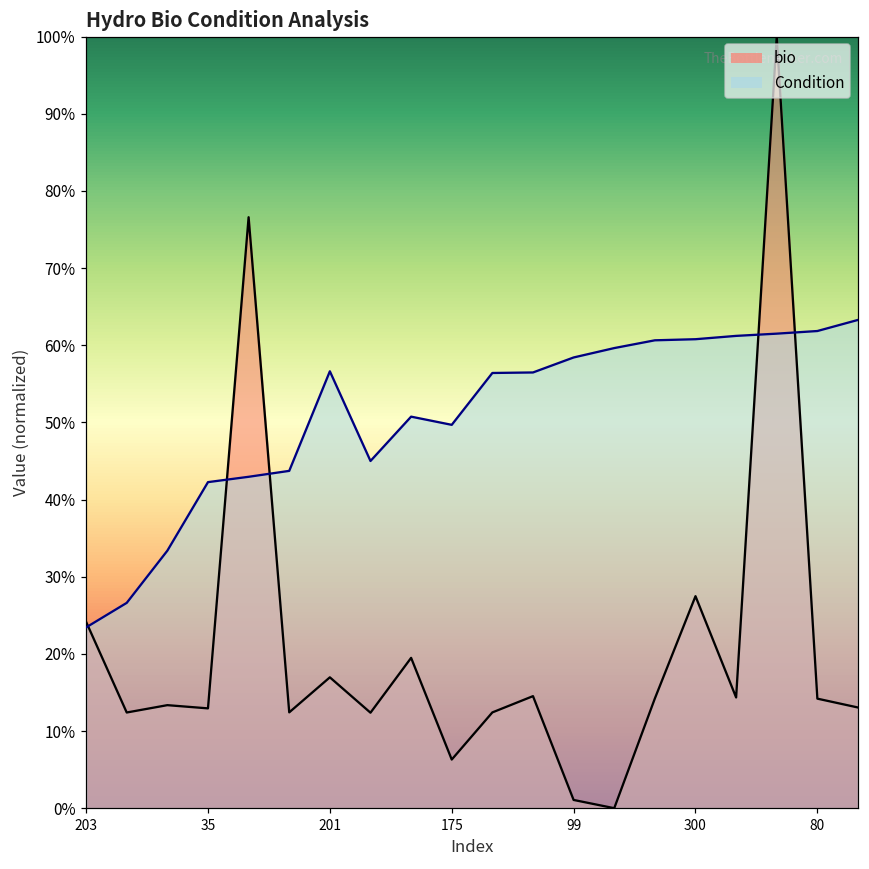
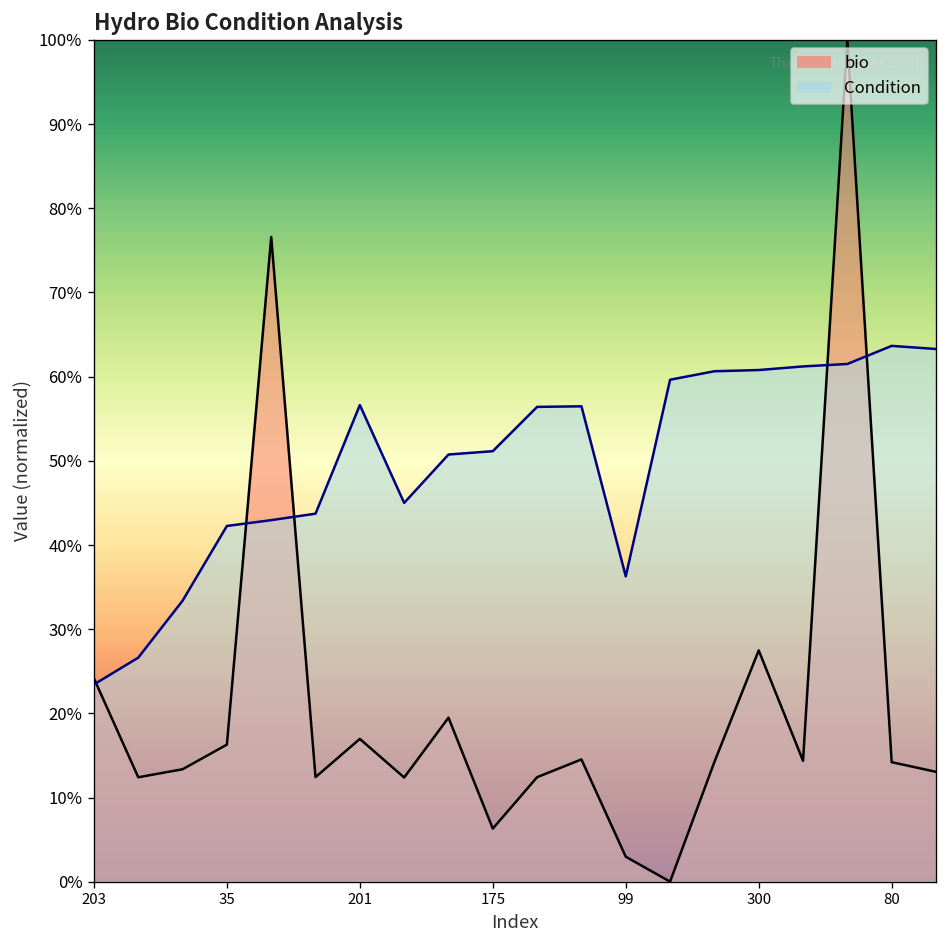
  {
    "bio": {
      "203": "24%",
-     "35": "13%",
+     "35": "16%",
      "201": "17%",
      "175": "6%",
-     "99": "1%",
+     "99": "3%",
      "300": "27%",
      "80": "14%"
    },
    "Condition": {
      "203": "23%",
      "35": "42%",
      "201": "57%",
-     "175": "50%",
-     "99": "58%",
+     "175": "51%",
+     "99": "36%",
      "300": "61%",
-     "80": "62%"
+     "80": "64%"
    }
  }
